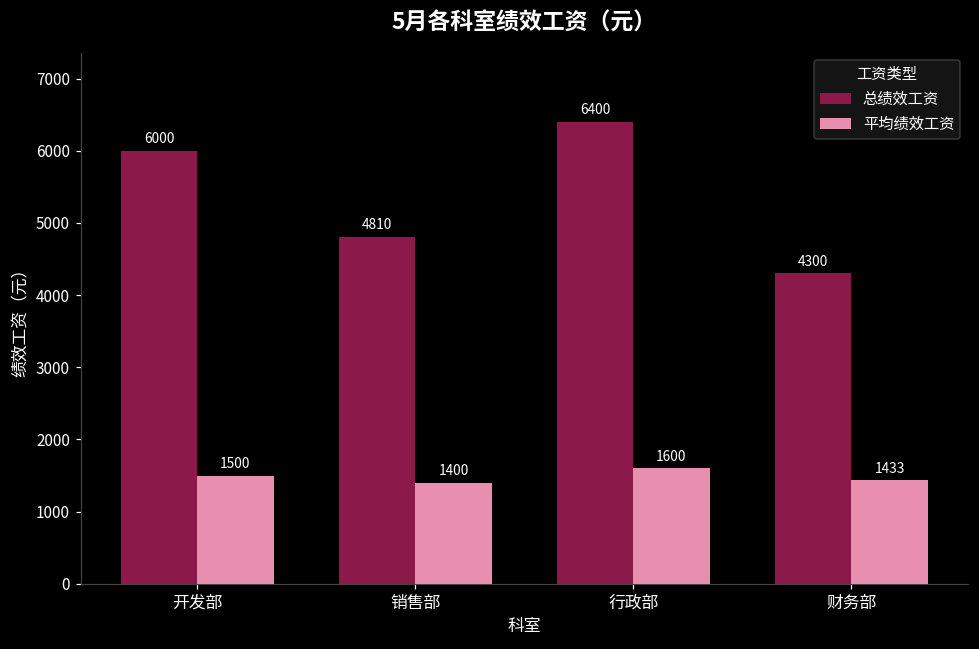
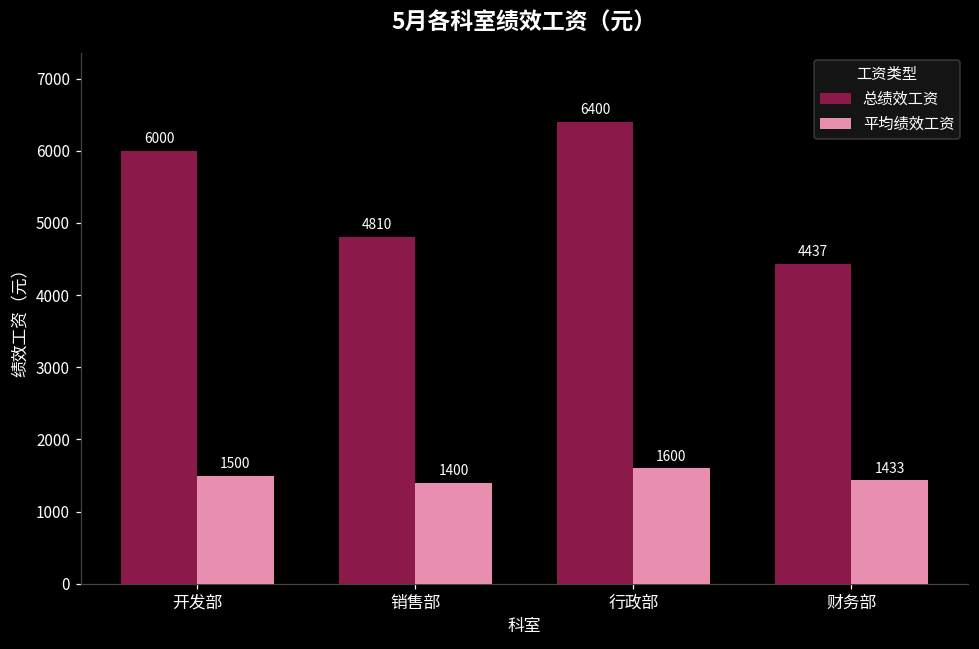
  {
    "总绩效工资": {
      "开发部": 6000,
      "销售部": 4810,
      "行政部": 6400,
-     "财务部": 4300
+     "财务部": 4437
    },
    "平均绩效工资": {
      "开发部": 1500,
      "销售部": 1400,
      "行政部": 1600,
      "财务部": 1433
    }
  }
